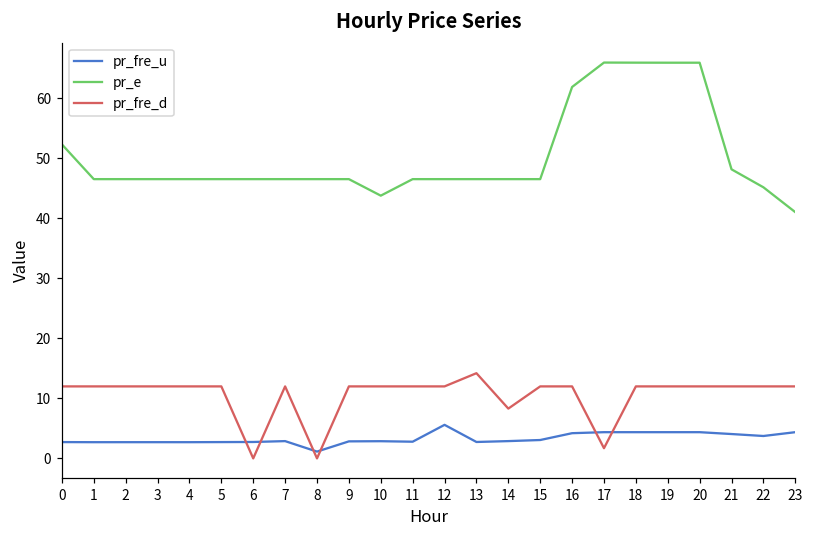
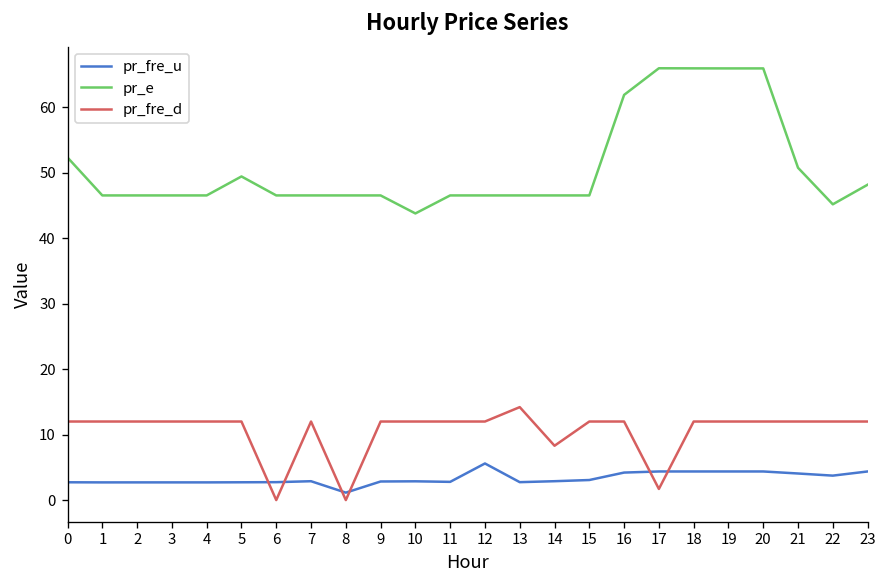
  {
    "pr_fre_u": {
      "0": 3,
      "1": 3,
      "2": 3,
      "3": 3,
      "4": 3,
      "5": 3,
      "6": 3,
      "7": 3,
      "8": 1,
      "9": 3,
      "10": 3,
      "11": 3,
      "12": 6,
      "13": 3,
      "14": 3,
      "15": 3,
      "16": 4,
      "17": 4,
      "18": 4,
      "19": 4,
      "20": 4,
      "21": 4,
      "22": 4,
      "23": 4
    },
    "pr_e": {
      "0": 52,
      "1": 47,
      "2": 47,
      "3": 47,
      "4": 47,
-     "5": 47,
+     "5": 49,
      "6": 47,
      "7": 47,
      "8": 47,
      "9": 47,
      "10": 44,
      "11": 47,
      "12": 47,
      "13": 47,
      "14": 47,
      "15": 47,
      "16": 62,
      "17": 66,
      "18": 66,
      "19": 66,
      "20": 66,
-     "21": 48,
+     "21": 51,
      "22": 45,
-     "23": 41
+     "23": 48
    },
    "pr_fre_d": {
      "0": 12,
      "1": 12,
      "2": 12,
      "3": 12,
      "4": 12,
      "5": 12,
      "6": 0,
      "7": 12,
      "8": 0,
      "9": 12,
      "10": 12,
      "11": 12,
      "12": 12,
      "13": 14,
      "14": 8,
      "15": 12,
      "16": 12,
      "17": 2,
      "18": 12,
      "19": 12,
      "20": 12,
      "21": 12,
      "22": 12,
      "23": 12
    }
  }
